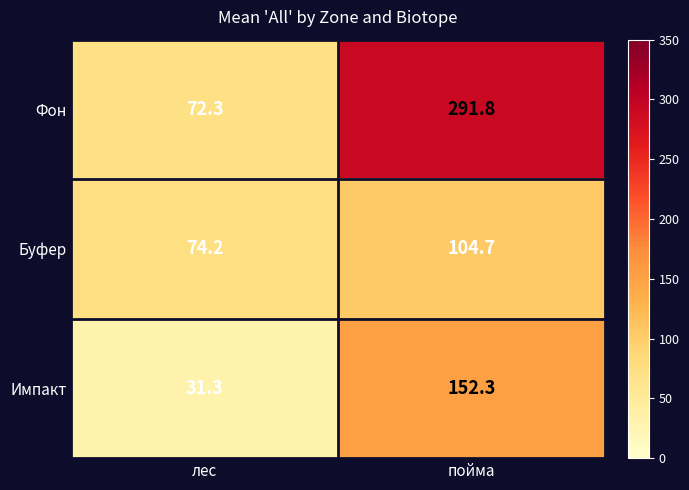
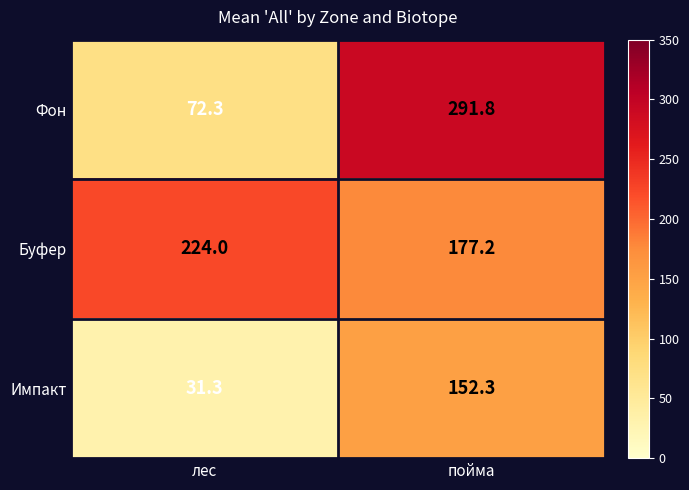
  {
    "Фон": {
      "лес": 72.3,
      "пойма": 291.8
    },
    "Буфер": {
-     "лес": 74.2,
-     "пойма": 104.7
+     "лес": 224.0,
+     "пойма": 177.2
    },
    "Импакт": {
      "лес": 31.3,
      "пойма": 152.3
    }
  }
